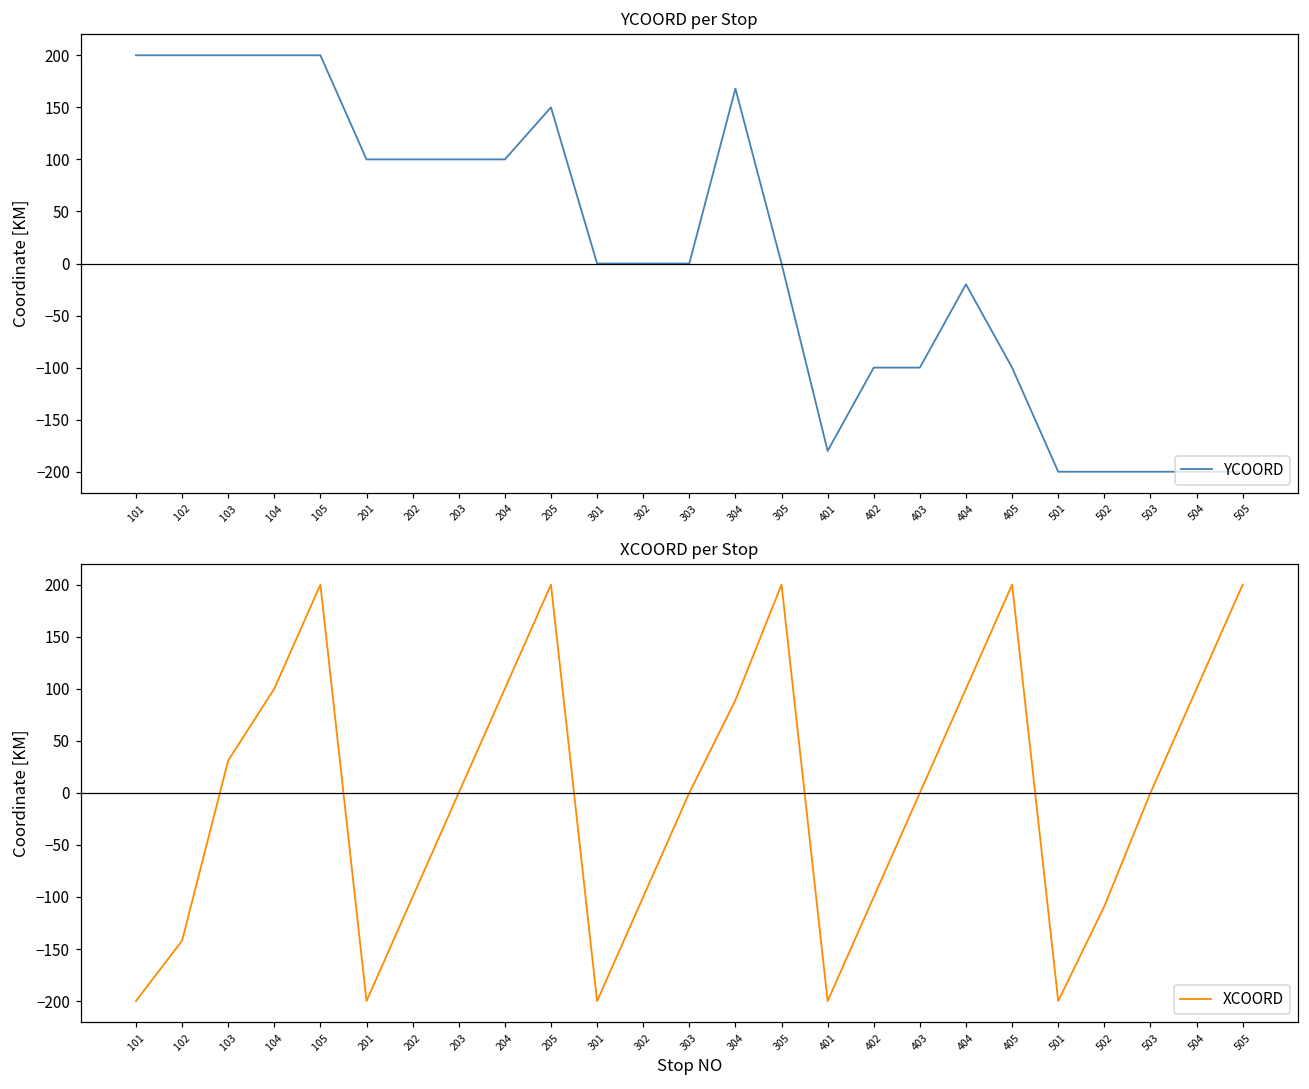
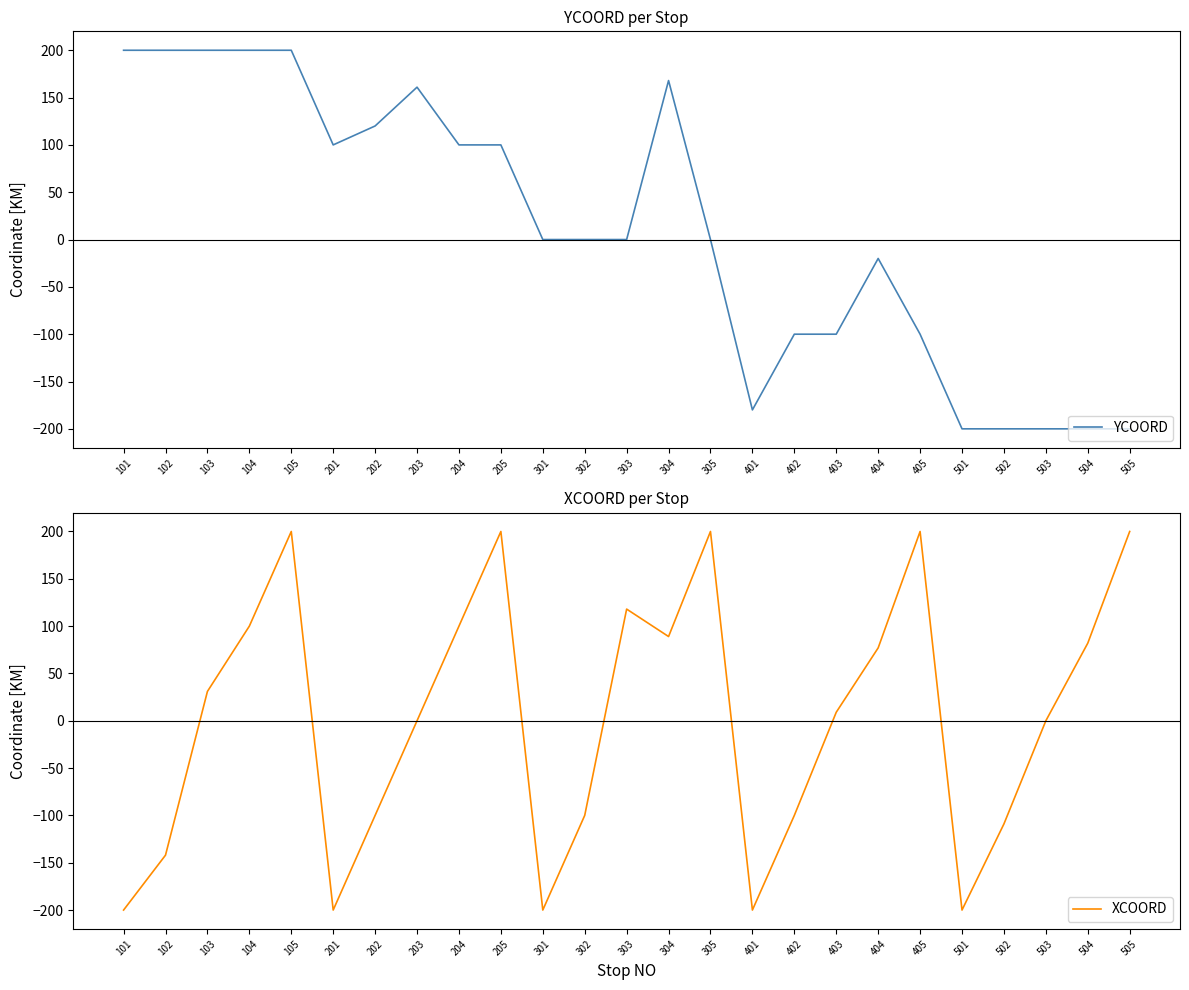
  {
    "YCOORD per Stop": {
      "101": 200,
      "102": 200,
      "103": 200,
      "104": 200,
      "105": 200,
      "201": 100,
-     "202": 100,
-     "203": 100,
+     "202": 120,
+     "203": 160,
      "204": 100,
-     "205": 150,
+     "205": 100,
      "301": 0,
      "302": 0,
      "303": 0,
      "304": 170,
      "305": 0,
      "401": -180,
      "402": -100,
      "403": -100,
      "404": -20,
      "405": -100,
      "501": -200,
      "502": -200,
      "503": -200
    },
    "XCOORD per Stop": {
      "101": -200,
      "102": -140,
      "103": 30,
      "104": 100,
      "105": 200,
      "201": -200,
      "202": -100,
      "203": 0,
      "204": 100,
      "205": 200,
      "301": -200,
      "302": -100,
-     "303": 0,
+     "303": 120,
      "304": 90,
      "305": 200,
      "401": -200,
      "402": -100,
-     "403": 0,
-     "404": 100,
+     "403": 10,
+     "404": 80,
      "405": 200,
      "501": -200,
      "502": -110,
      "503": 0,
-     "504": 100,
+     "504": 80,
      "505": 200
    }
  }
